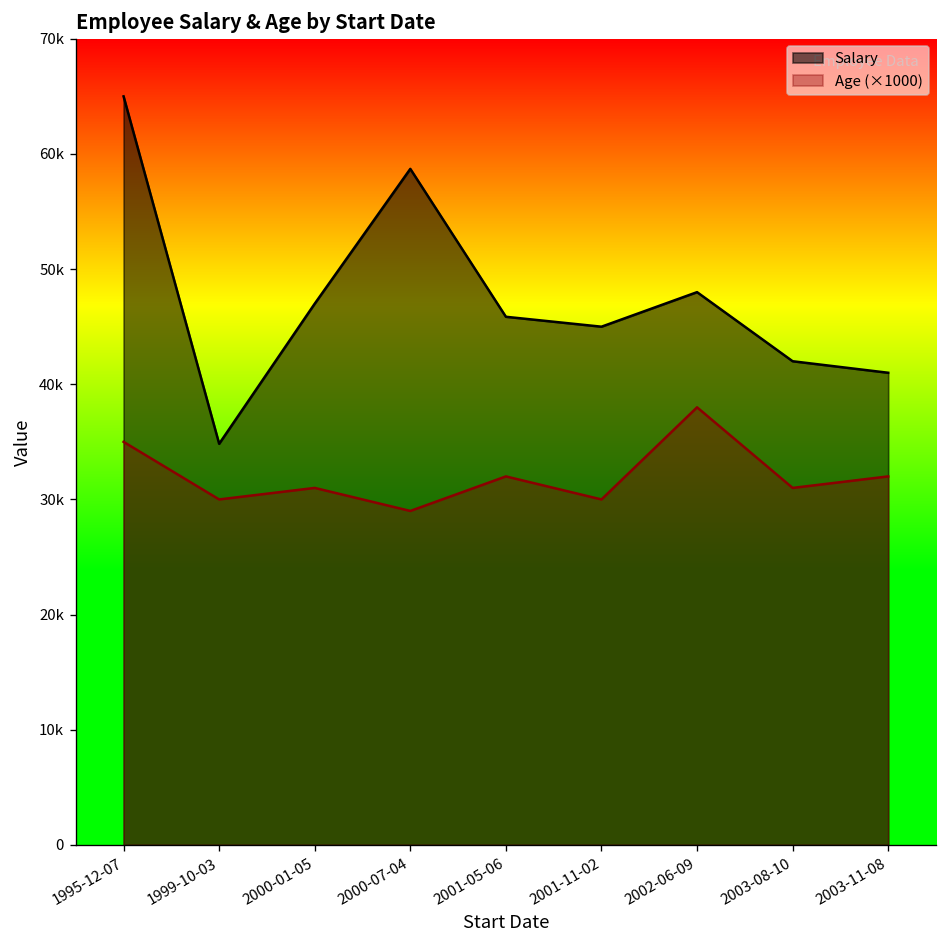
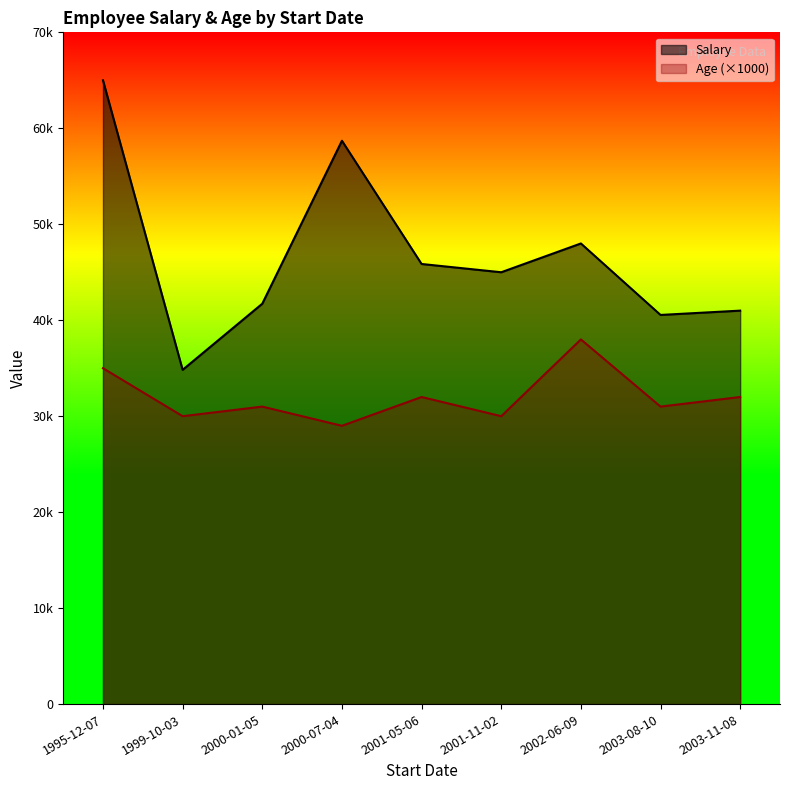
  {
    "Salary": {
      "1995-12-07": 65000,
      "1999-10-03": 35000,
-     "2000-01-05": 47000,
+     "2000-01-05": 42000,
      "2000-07-04": 59000,
      "2001-05-06": 46000,
      "2001-11-02": 45000,
      "2002-06-09": 48000,
-     "2003-08-10": 42000,
+     "2003-08-10": 41000,
      "2003-11-08": 41000
    },
    "Age (×1000)": {
      "1995-12-07": 35000,
      "1999-10-03": 30000,
      "2000-01-05": 31000,
      "2000-07-04": 29000,
      "2001-05-06": 32000,
      "2001-11-02": 30000,
      "2002-06-09": 38000,
      "2003-08-10": 31000,
      "2003-11-08": 32000
    }
  }
